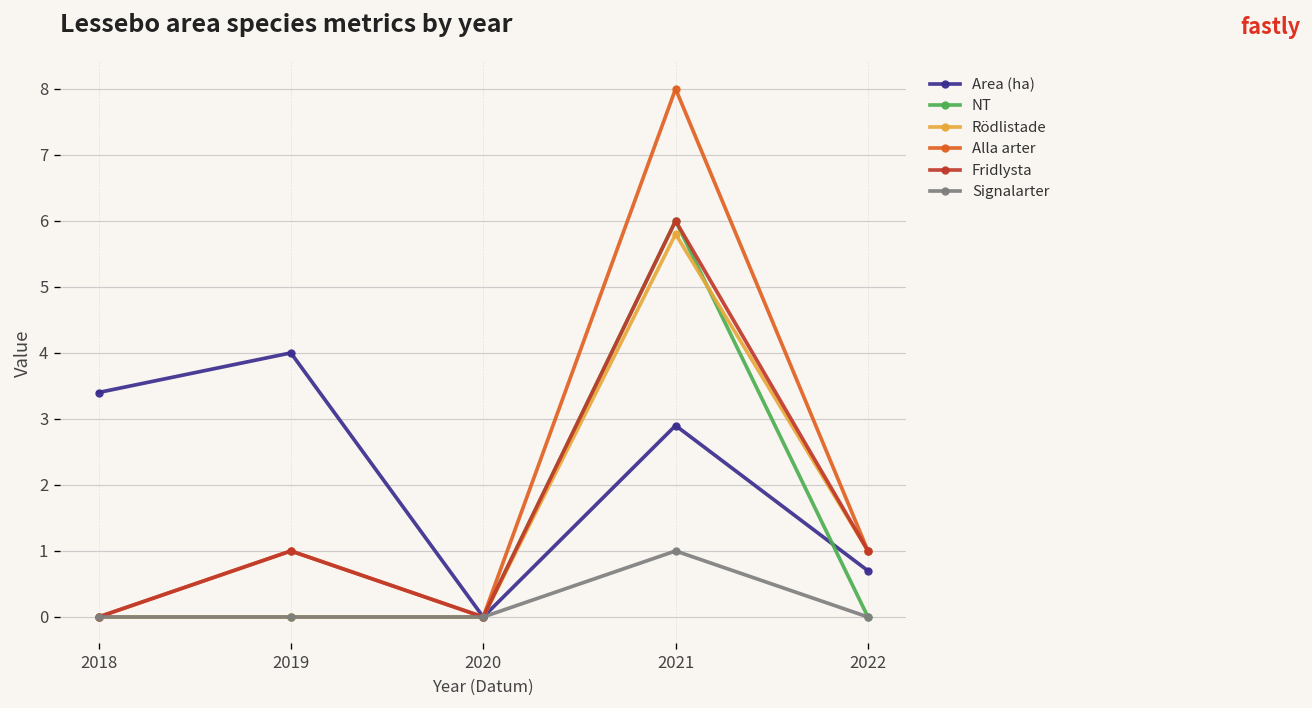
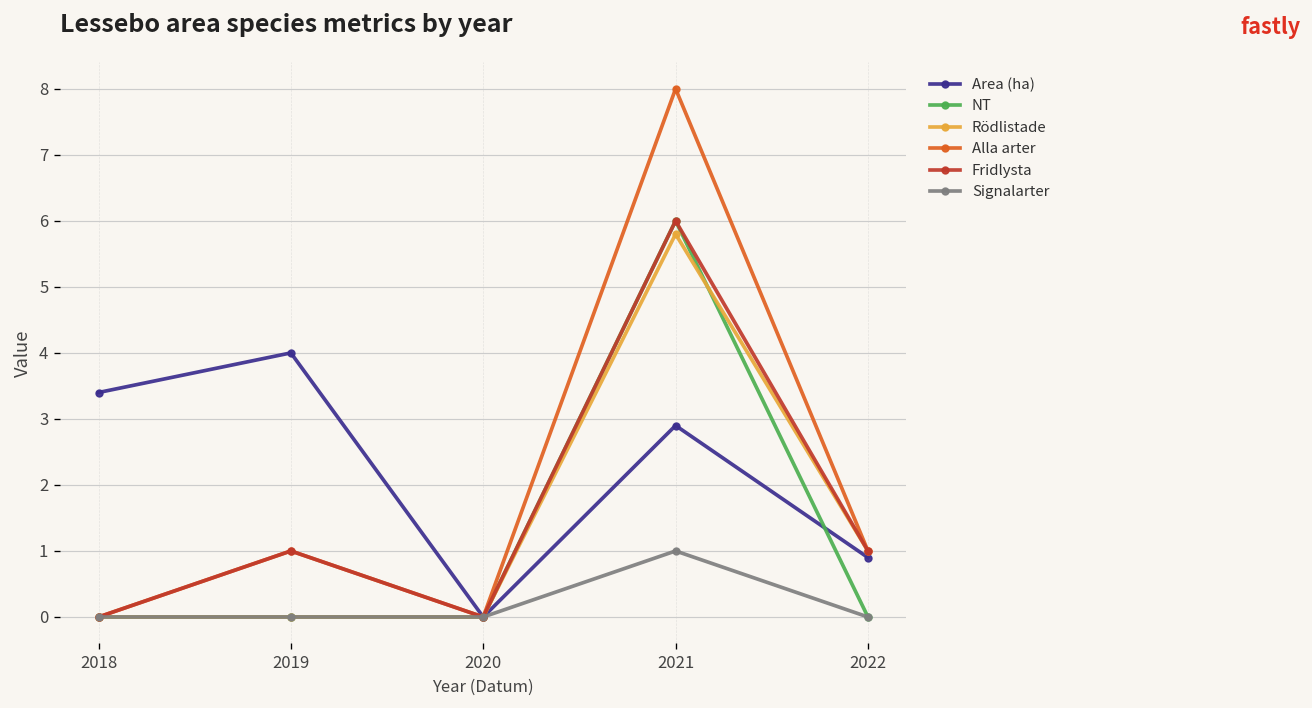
  {
    "Area (ha)": {
      "2018": 3.4,
      "2019": 4.0,
      "2021": 2.9,
-     "2022": 0.7
+     "2022": 0.9
    },
    "Rödlistade": {
      "2021": 5.8
    },
    "Signalarter": {
      "2021": 1.0
    }
  }
